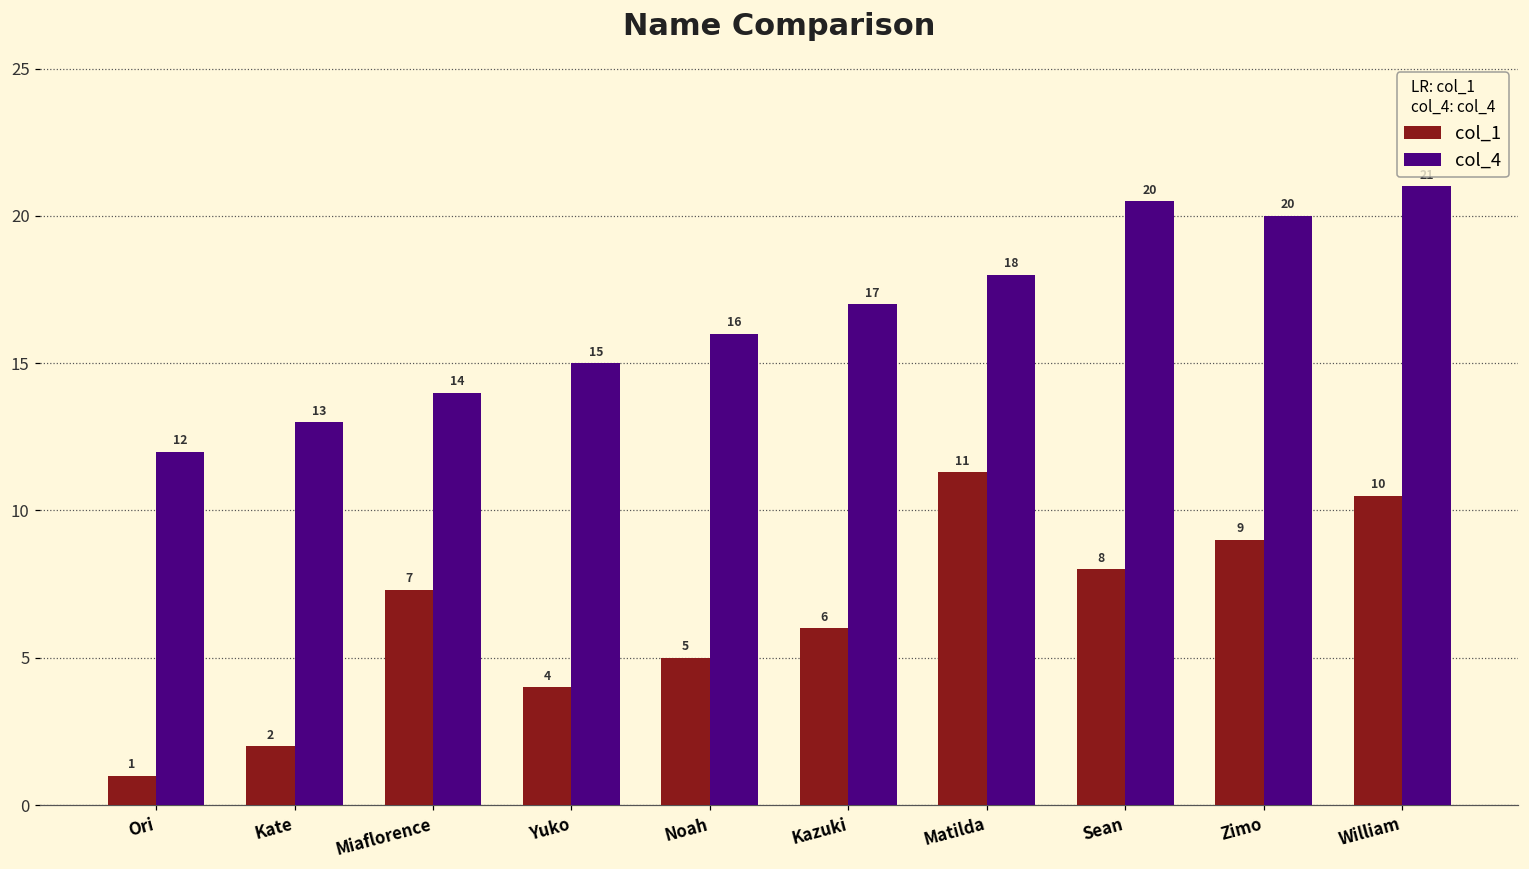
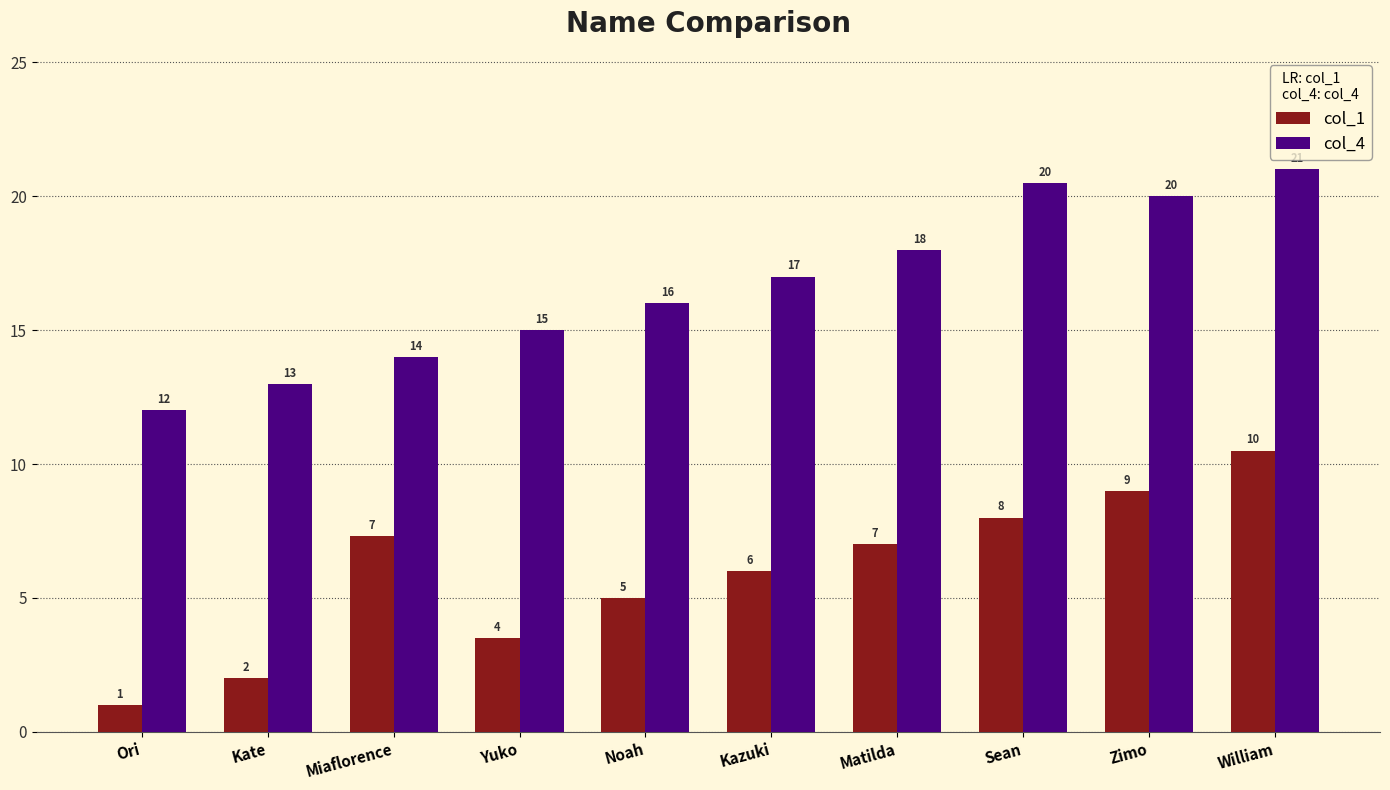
  {
    "col_1": {
      "Ori": 1,
      "Kate": 2,
      "Miaflorence": 7,
-     "Yuko": 4.0,
+     "Yuko": 3.5,
      "Noah": 5,
      "Kazuki": 6,
-     "Matilda": 11,
+     "Matilda": 7,
      "Sean": 8,
      "Zimo": 9,
      "William": 10
    },
    "col_4": {
      "Ori": 12,
      "Kate": 13,
      "Miaflorence": 14,
      "Yuko": 15,
      "Noah": 16,
      "Kazuki": 17,
      "Matilda": 18,
      "Sean": 20,
      "Zimo": 20
    }
  }
